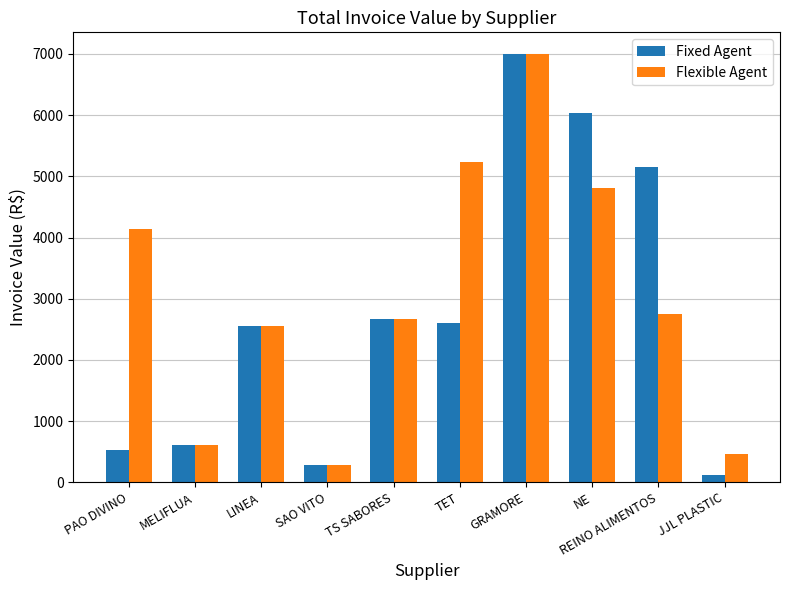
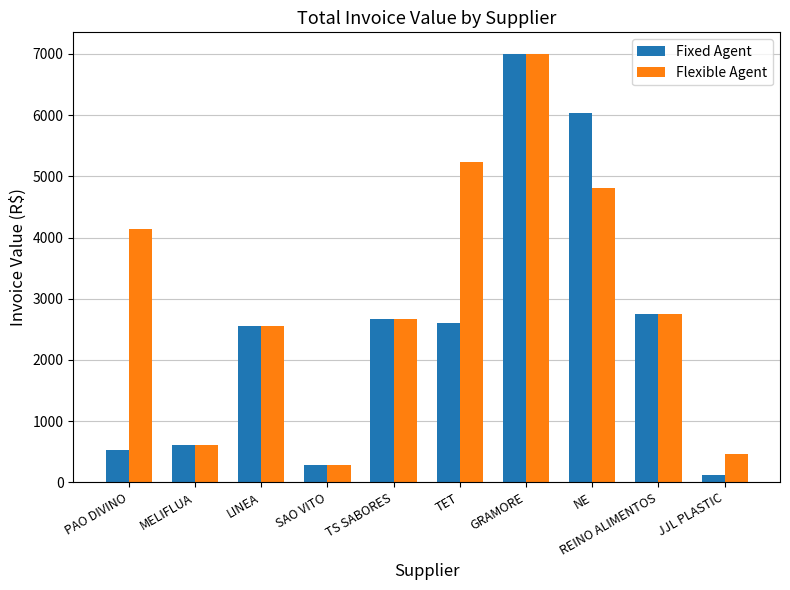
  {
    "Fixed Agent": {
      "PAO DIVINO": 500,
      "MELIFLUA": 600,
      "LINEA": 2600,
      "SAO VITO": 300,
      "TS SABORES": 2700,
      "TET": 2600,
      "GRAMORE": 7000,
      "NE": 6000,
-     "REINO ALIMENTOS": 5100,
+     "REINO ALIMENTOS": 2700,
      "JJL PLASTIC": 100
    },
    "Flexible Agent": {
      "PAO DIVINO": 4100,
      "MELIFLUA": 600,
      "LINEA": 2600,
      "SAO VITO": 300,
      "TS SABORES": 2700,
      "TET": 5200,
      "GRAMORE": 7000,
      "NE": 4800,
      "REINO ALIMENTOS": 2700,
      "JJL PLASTIC": 500
    }
  }
